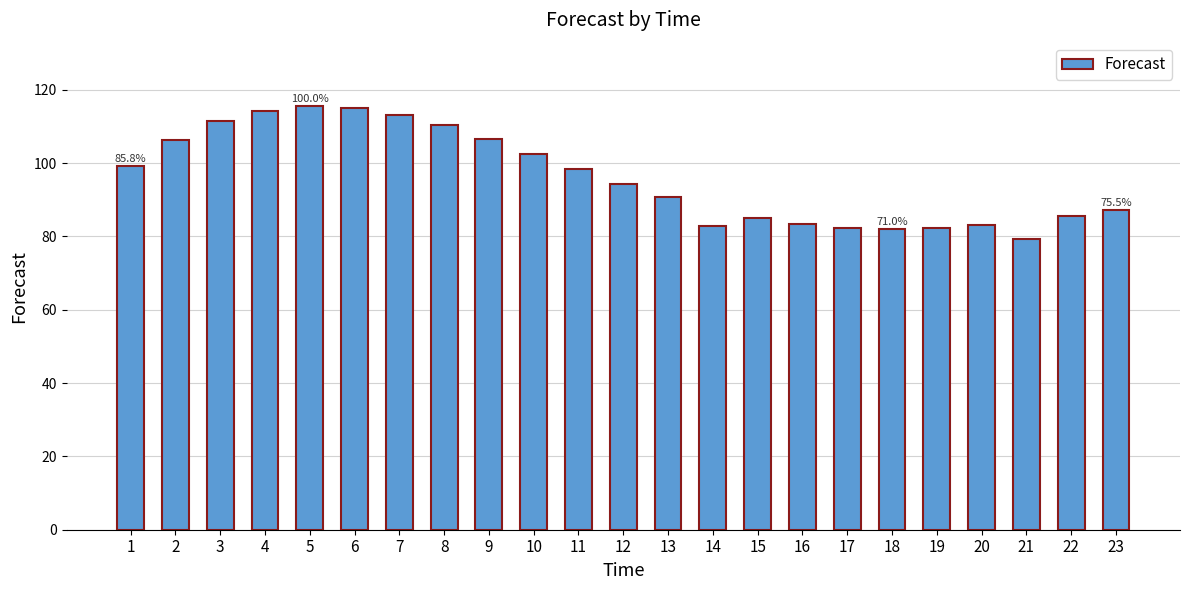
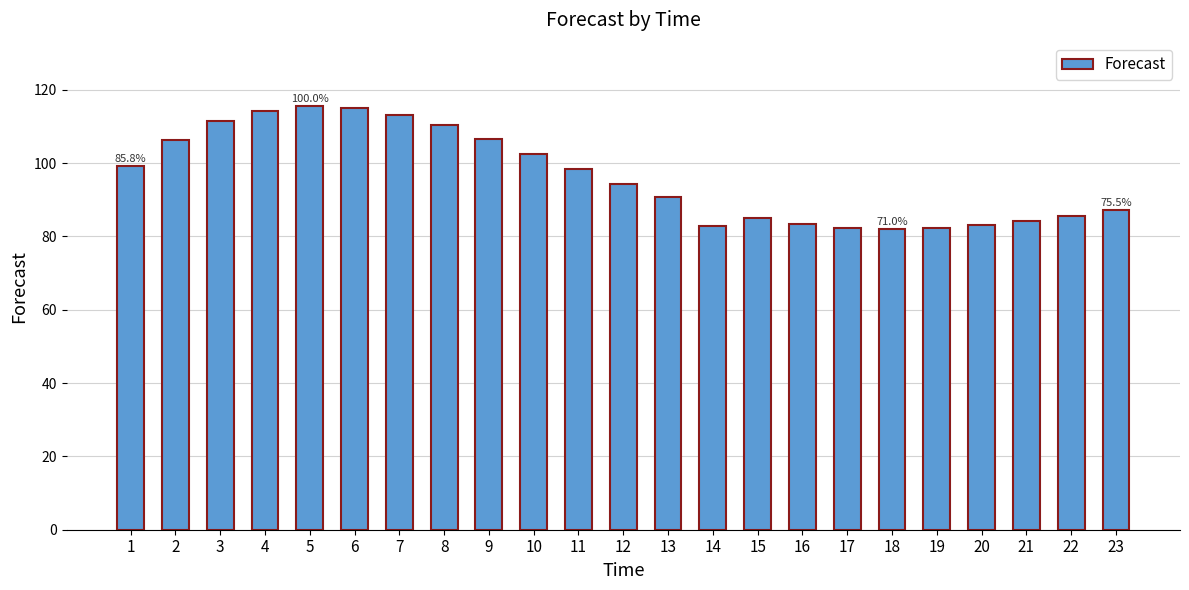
  {
    "2": 106,
    "3": 111,
    "4": 114,
    "6": 115,
    "7": 113,
    "8": 110,
    "9": 107,
    "10": 103,
    "11": 98,
    "12": 94,
    "13": 91,
    "14": 83,
    "15": 85,
    "16": 83,
    "17": 82,
    "19": 82,
    "20": 83,
-   "21": 79,
+   "21": 84,
    "22": 86
  }
